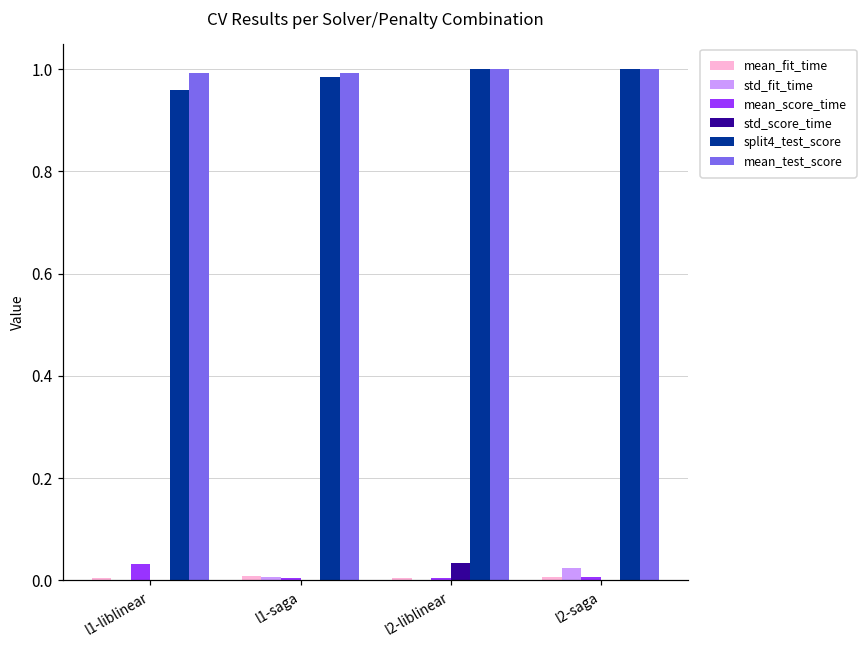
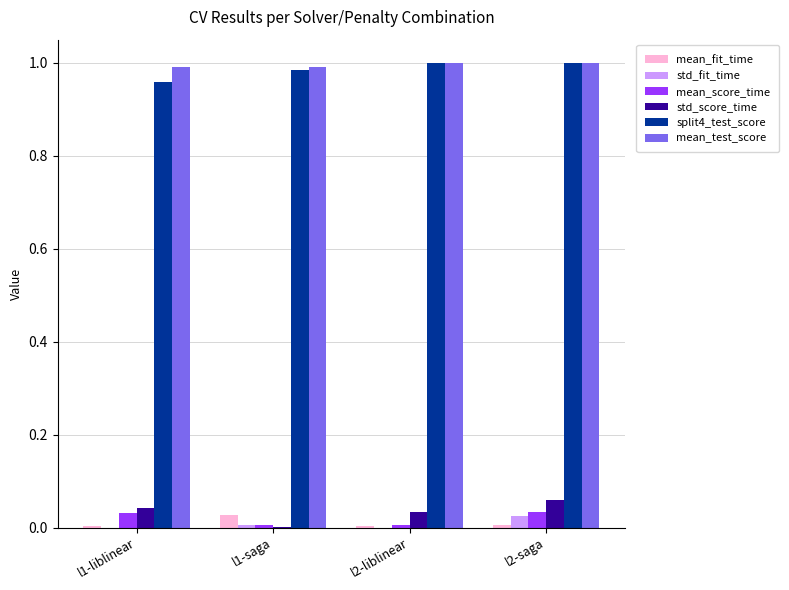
  {
    "mean_fit_time": {
-     "l1-saga": 0.01,
+     "l1-saga": 0.03,
      "l2-saga": 0.01
    },
    "std_fit_time": {
      "l1-saga": 0.01,
      "l2-saga": 0.02
    },
    "mean_score_time": {
      "l1-liblinear": 0.03,
-     "l2-saga": 0.01
+     "l2-saga": 0.03
    },
    "std_score_time": {
-     "l1-liblinear": 0.00,
+     "l1-liblinear": 0.04,
      "l2-liblinear": 0.03,
-     "l2-saga": 0.00
+     "l2-saga": 0.06
    },
    "split4_test_score": {
      "l1-liblinear": 0.96,
      "l1-saga": 0.98,
      "l2-liblinear": 1.00,
      "l2-saga": 1.00
    },
    "mean_test_score": {
      "l1-liblinear": 0.99,
      "l1-saga": 0.99,
      "l2-liblinear": 1.00,
      "l2-saga": 1.00
    }
  }
